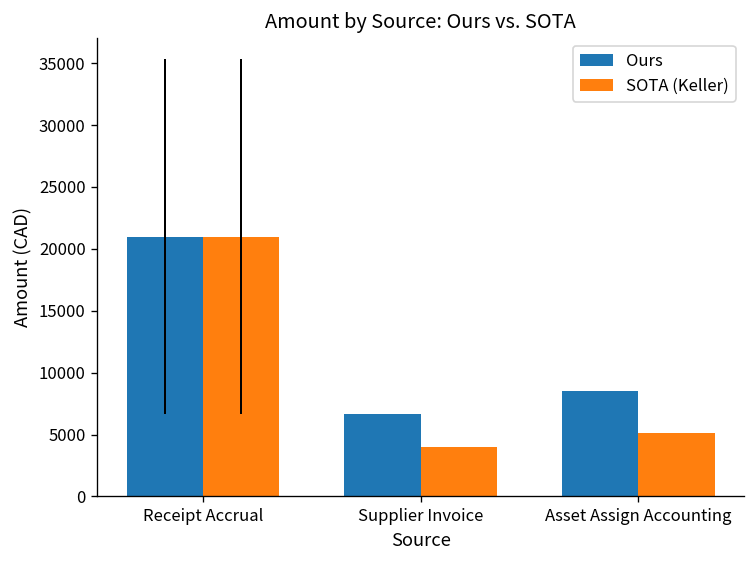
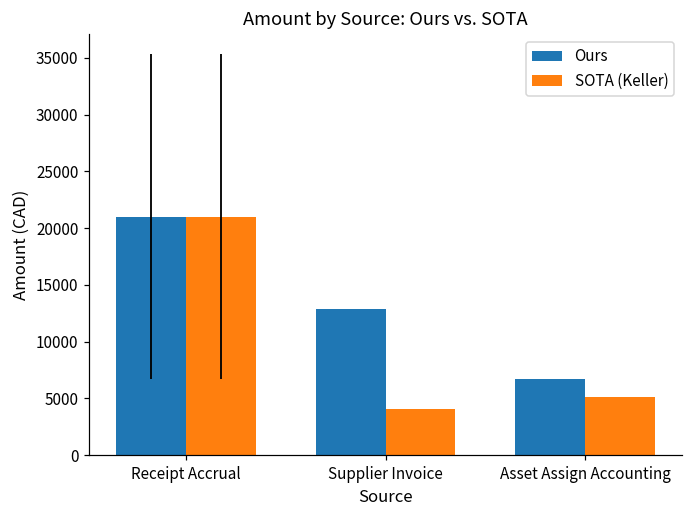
  {
    "Ours": {
      "Receipt Accrual": 21000,
-     "Supplier Invoice": 6700,
-     "Asset Assign Accounting": 8500
+     "Supplier Invoice": 12900,
+     "Asset Assign Accounting": 6700
    },
    "SOTA (Keller)": {
      "Receipt Accrual": 21000,
      "Supplier Invoice": 4000,
      "Asset Assign Accounting": 5100
    }
  }
